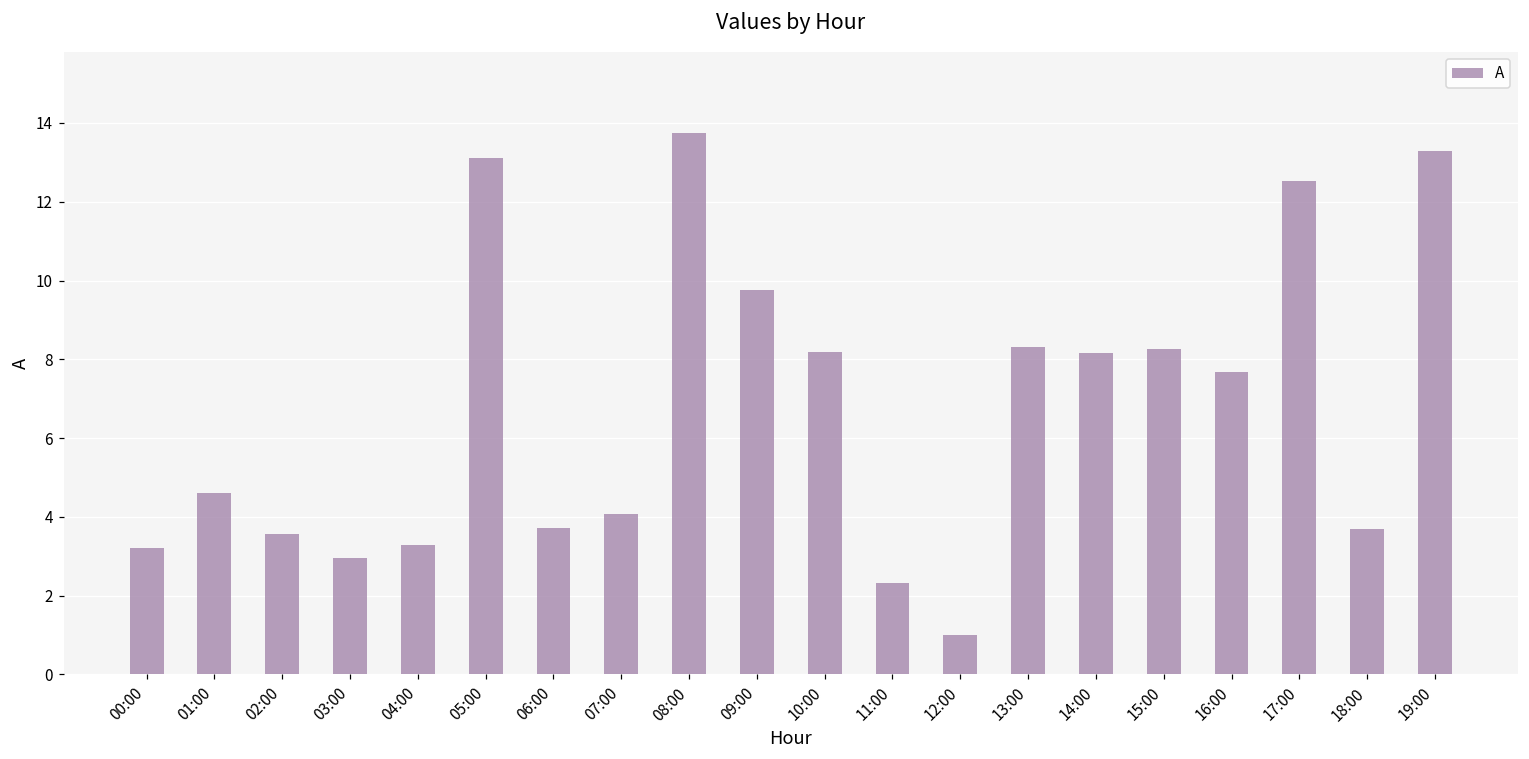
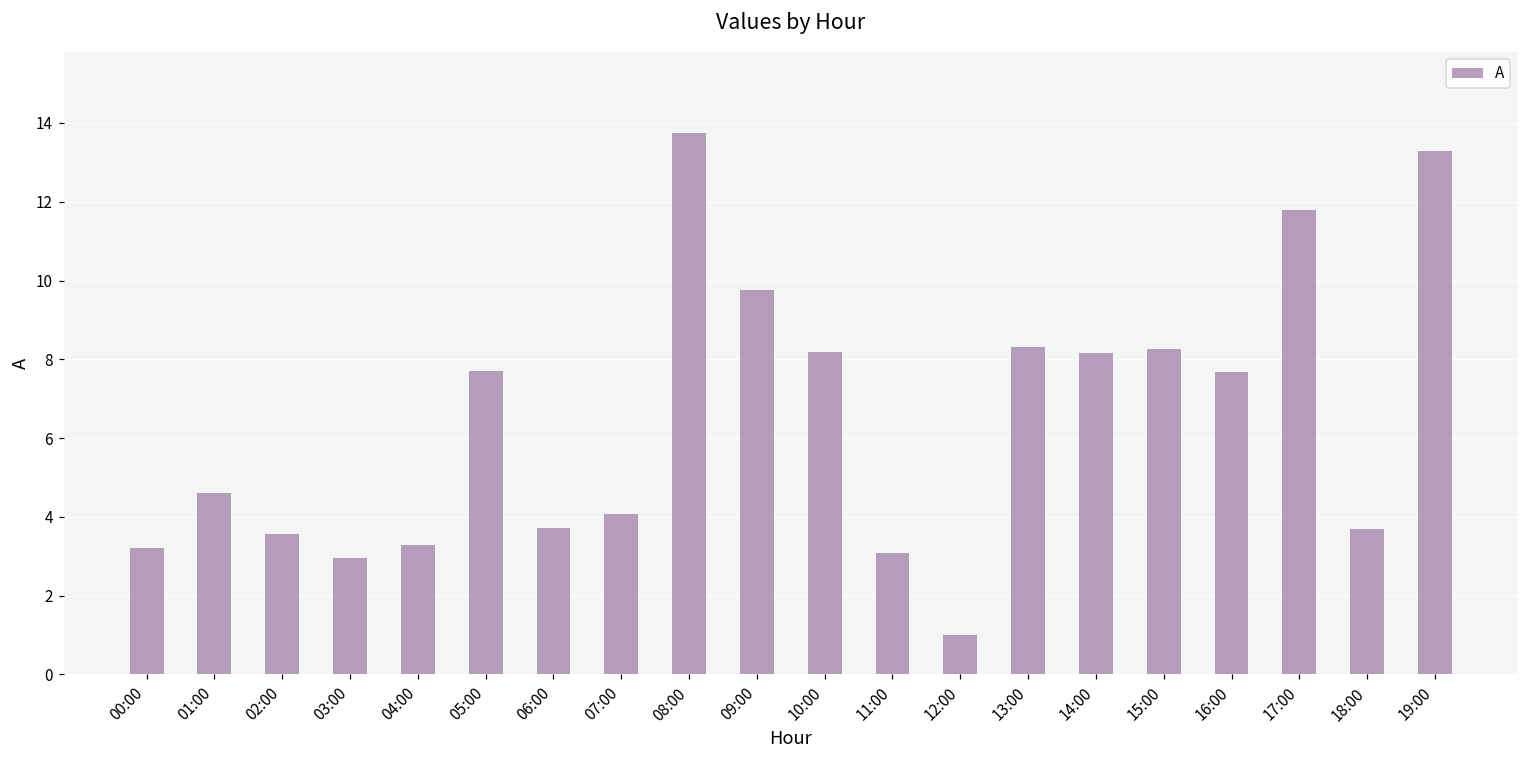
  {
    "00:00": 3.2,
    "01:00": 4.6,
    "02:00": 3.6,
    "03:00": 3.0,
    "04:00": 3.3,
-   "05:00": 13.1,
+   "05:00": 7.7,
    "06:00": 3.7,
    "07:00": 4.1,
    "08:00": 13.8,
    "09:00": 9.8,
    "10:00": 8.2,
-   "11:00": 2.3,
+   "11:00": 3.1,
    "12:00": 1.0,
    "13:00": 8.3,
    "14:00": 8.2,
    "15:00": 8.3,
    "16:00": 7.7,
-   "17:00": 12.5,
+   "17:00": 11.8,
    "18:00": 3.7,
    "19:00": 13.3
  }
